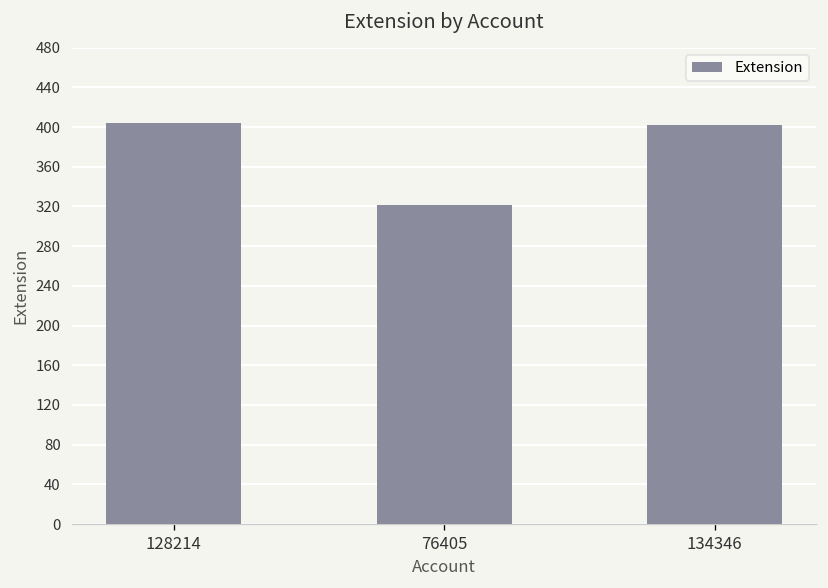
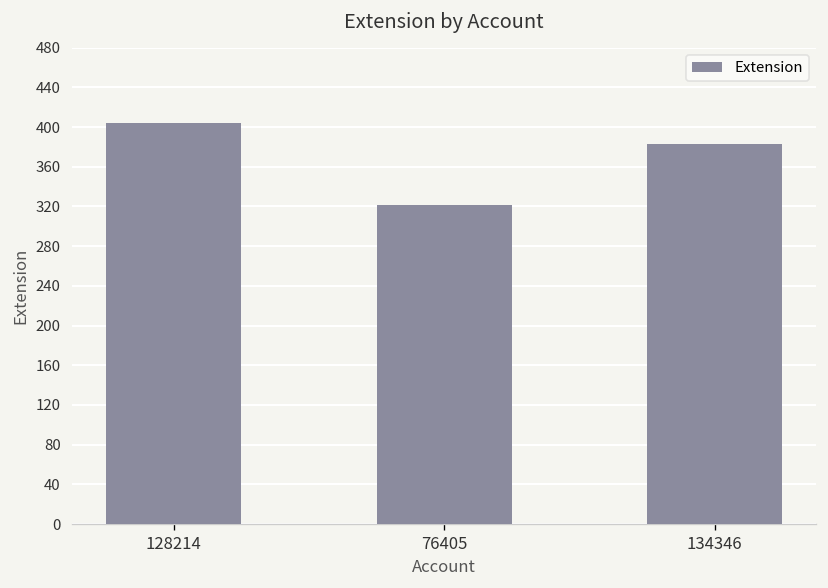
  {
    "128214": 400,
    "76405": 320,
-   "134346": 400
+   "134346": 380
  }
